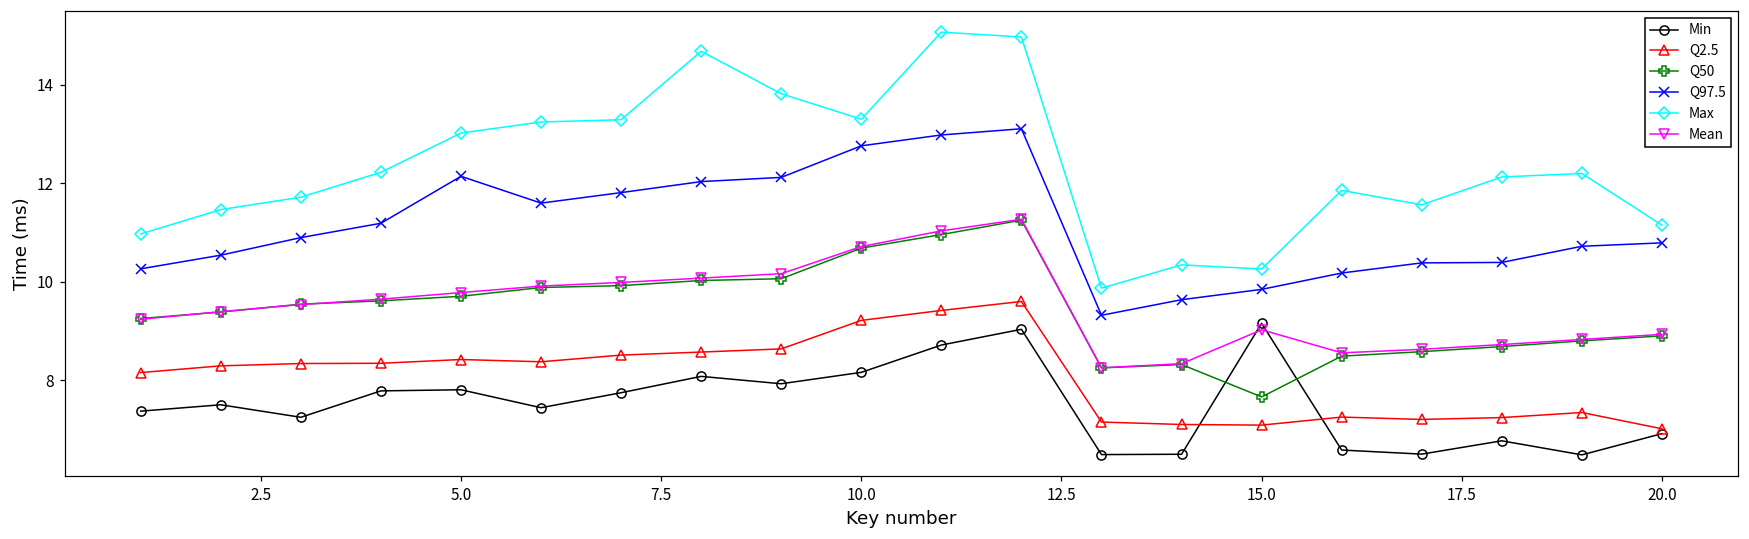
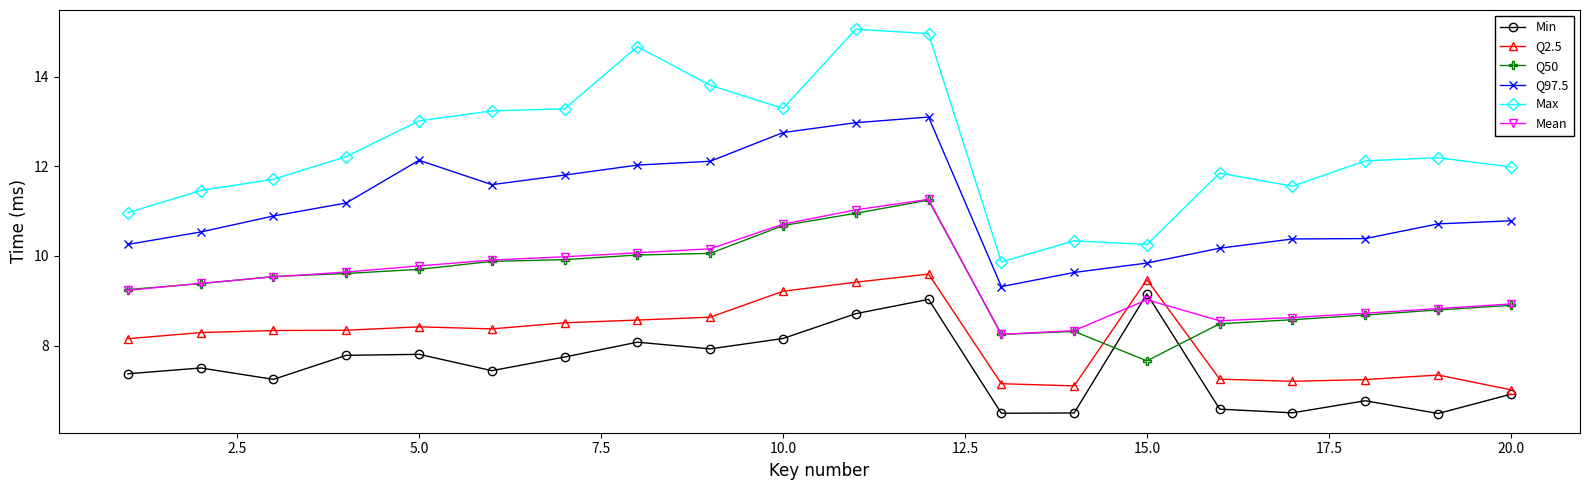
  {
    "Min": {
      "5.0": 7.8,
      "10.0": 8.2,
      "15.0": 9.2,
      "20.0": 6.9
    },
    "Q2.5": {
      "5.0": 8.4,
      "10.0": 9.2,
-     "15.0": 7.1,
+     "15.0": 9.5,
      "20.0": 7.0
    },
    "Q50": {
      "5.0": 9.7,
      "15.0": 7.7
    },
    "Q97.5": {
      "5.0": 12.1,
      "10.0": 12.8,
      "15.0": 9.8,
      "20.0": 10.8
    },
    "Max": {
      "5.0": 13.0,
      "10.0": 13.3,
      "15.0": 10.3,
-     "20.0": 11.1
+     "20.0": 12.0
    },
    "Mean": {
      "5.0": 9.8,
      "15.0": 9.0
    }
  }
